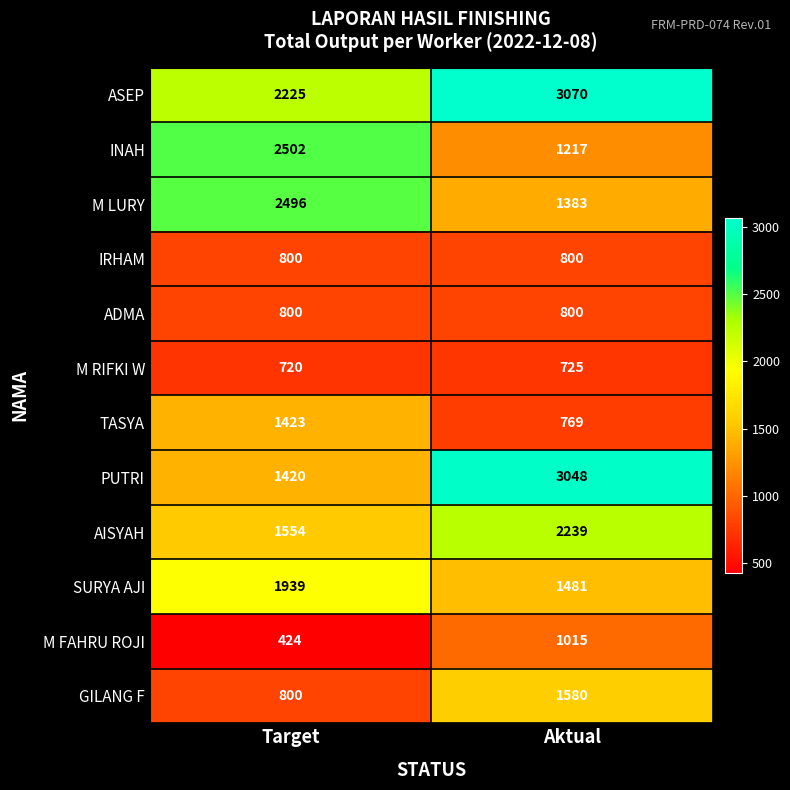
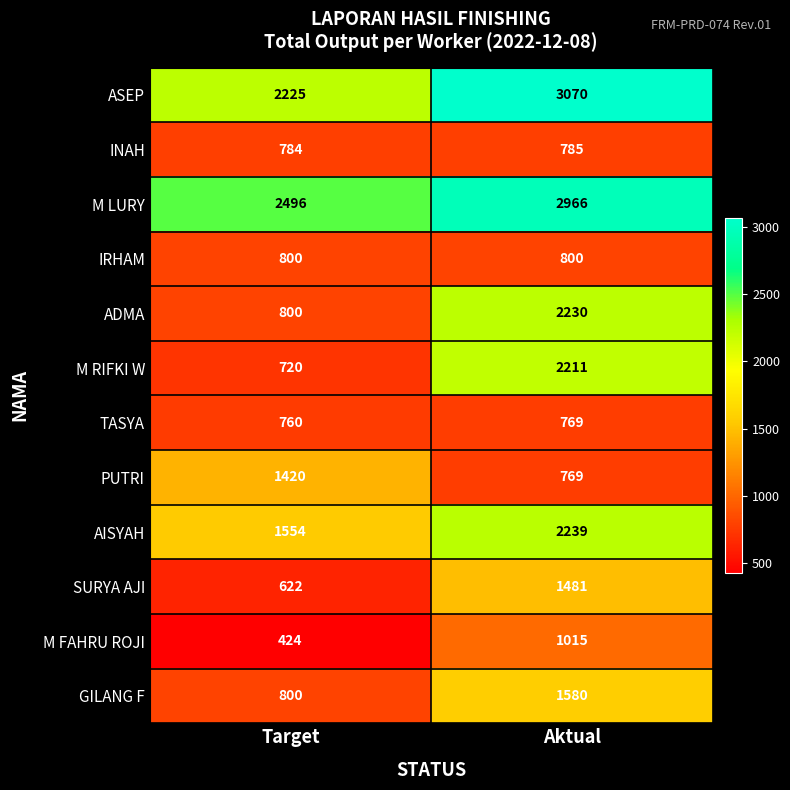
  {
    "ASEP": {
      "Target": 2225,
      "Aktual": 3070
    },
    "INAH": {
-     "Target": 2502,
-     "Aktual": 1217
+     "Target": 784,
+     "Aktual": 785
    },
    "M LURY": {
      "Target": 2496,
-     "Aktual": 1383
+     "Aktual": 2966
    },
    "IRHAM": {
      "Target": 800,
      "Aktual": 800
    },
    "ADMA": {
      "Target": 800,
-     "Aktual": 800
+     "Aktual": 2230
    },
    "M RIFKI W": {
      "Target": 720,
-     "Aktual": 725
+     "Aktual": 2211
    },
    "TASYA": {
-     "Target": 1423,
+     "Target": 760,
      "Aktual": 769
    },
    "PUTRI": {
      "Target": 1420,
-     "Aktual": 3048
+     "Aktual": 769
    },
    "AISYAH": {
      "Target": 1554,
      "Aktual": 2239
    },
    "SURYA AJI": {
-     "Target": 1939,
+     "Target": 622,
      "Aktual": 1481
    },
    "M FAHRU ROJI": {
      "Target": 424,
      "Aktual": 1015
    },
    "GILANG F": {
      "Target": 800,
      "Aktual": 1580
    }
  }
